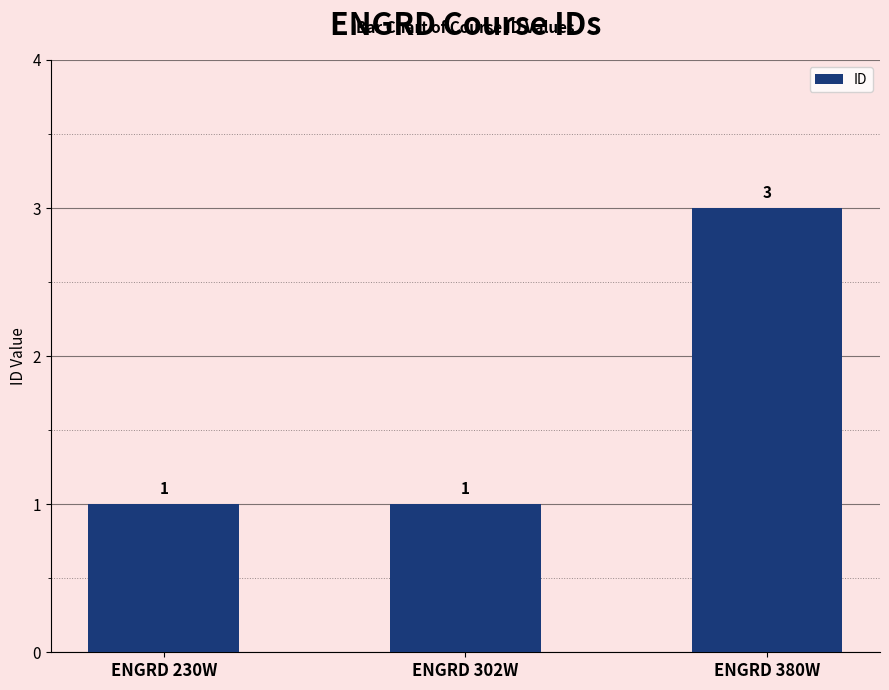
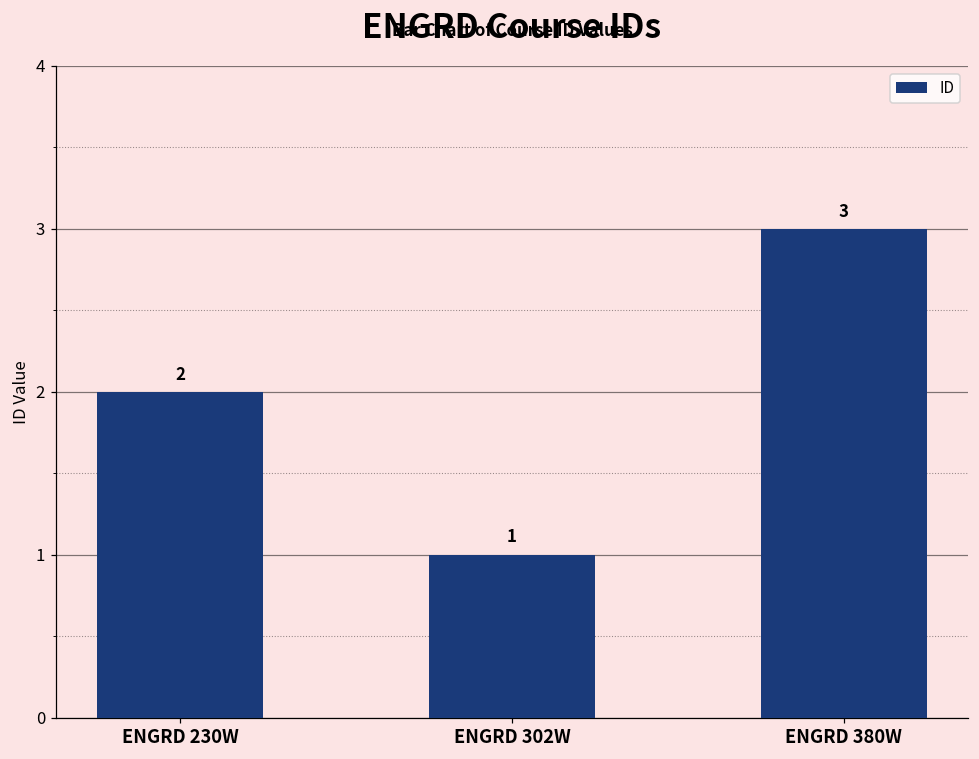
  {
-   "ENGRD 230W": 1,
+   "ENGRD 230W": 2,
    "ENGRD 302W": 1,
    "ENGRD 380W": 3
  }
